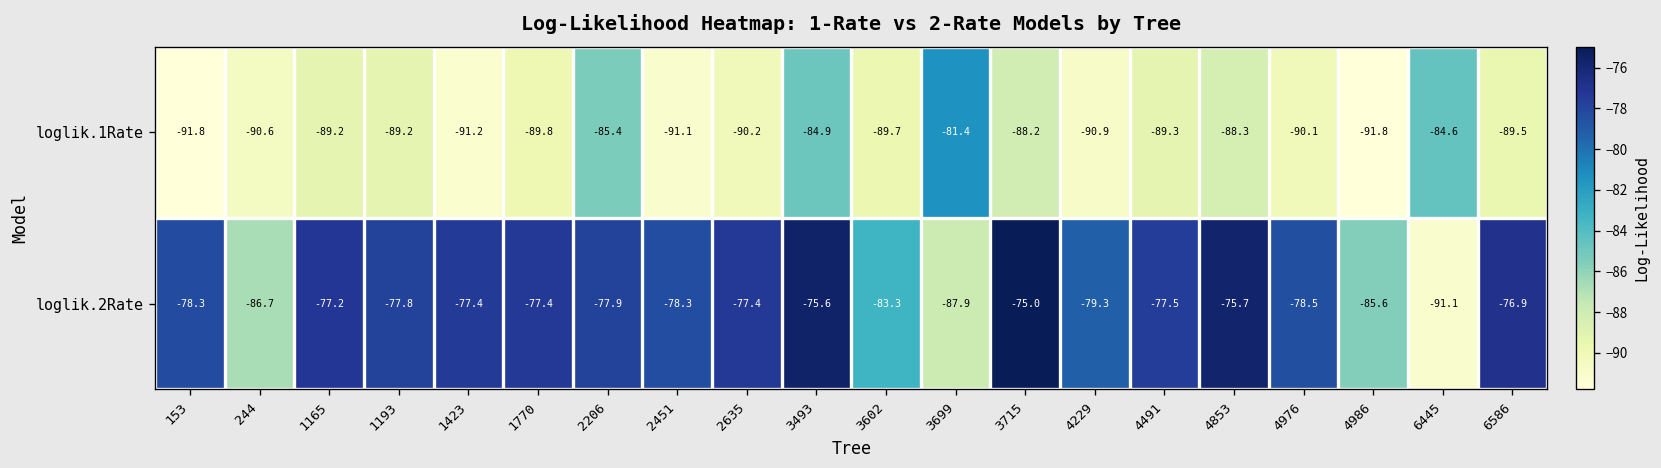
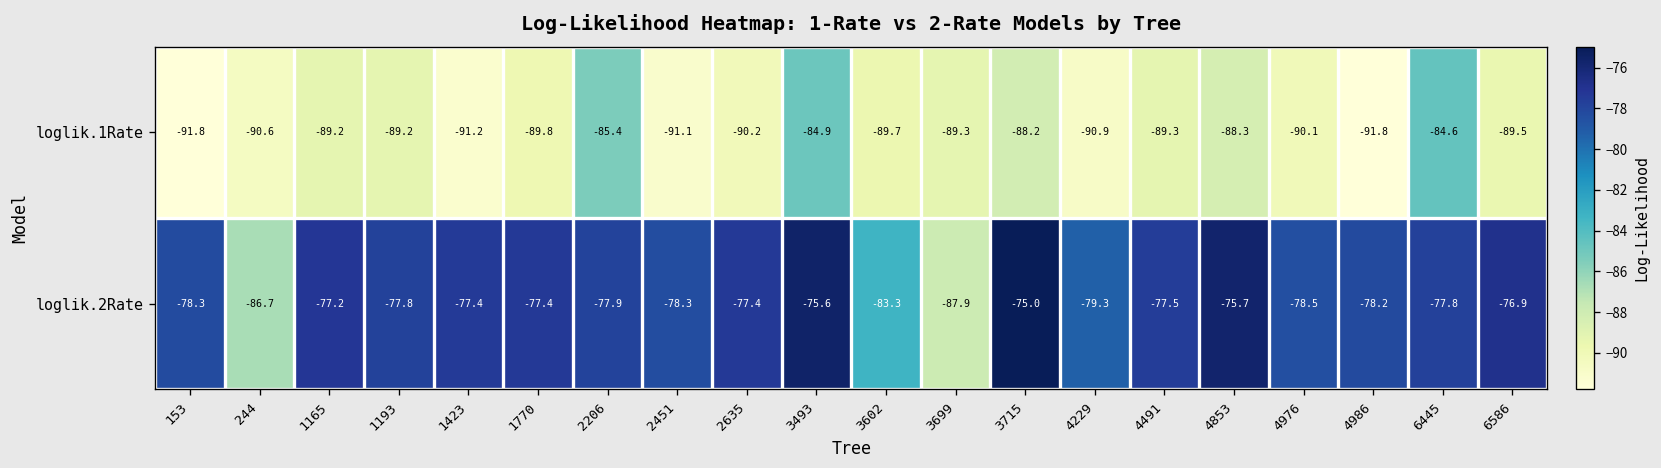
  {
    "loglik.1Rate": {
      "153": -91.8,
      "244": -90.6,
      "1165": -89.2,
      "1193": -89.2,
      "1423": -91.2,
      "1770": -89.8,
      "2206": -85.4,
      "2451": -91.1,
      "2635": -90.2,
      "3493": -84.9,
      "3602": -89.7,
-     "3699": -81.4,
+     "3699": -89.3,
      "3715": -88.2,
      "4229": -90.9,
      "4491": -89.3,
      "4853": -88.3,
      "4976": -90.1,
      "4986": -91.8,
      "6445": -84.6,
      "6586": -89.5
    },
    "loglik.2Rate": {
      "153": -78.3,
      "244": -86.7,
      "1165": -77.2,
      "1193": -77.8,
      "1423": -77.4,
      "1770": -77.4,
      "2206": -77.9,
      "2451": -78.3,
      "2635": -77.4,
      "3493": -75.6,
      "3602": -83.3,
      "3699": -87.9,
      "3715": -75.0,
      "4229": -79.3,
      "4491": -77.5,
      "4853": -75.7,
      "4976": -78.5,
-     "4986": -85.6,
-     "6445": -91.1,
+     "4986": -78.2,
+     "6445": -77.8,
      "6586": -76.9
    }
  }
